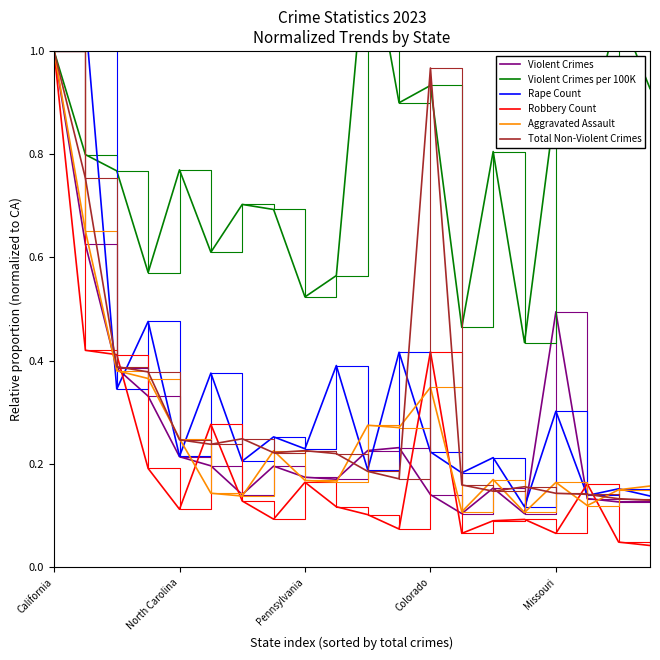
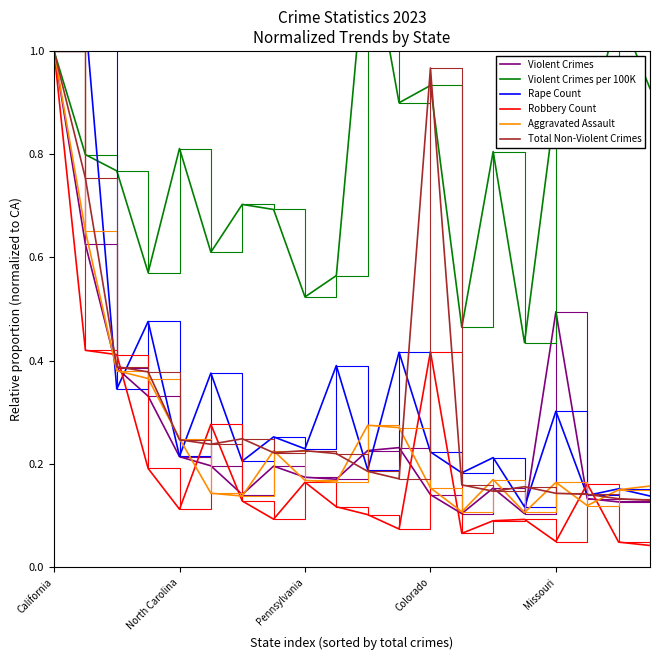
  {
    "Violent Crimes": {
      "Pennsylvania": 0.17,
      "Colorado": 0.14,
      "Missouri": 0.49
    },
    "Violent Crimes per 100K": {
-     "North Carolina": 0.77,
+     "North Carolina": 0.81,
      "Pennsylvania": 0.52,
      "Colorado": 0.93
    },
    "Rape Count": {
      "Colorado": 0.22,
      "Missouri": 0.30
    },
    "Robbery Count": {
      "North Carolina": 0.11,
      "Colorado": 0.42,
-     "Missouri": 0.07
+     "Missouri": 0.05
    },
    "Aggravated Assault": {
-     "Colorado": 0.35,
+     "Colorado": 0.15,
      "Missouri": 0.16
    },
    "Total Non-Violent Crimes": {
      "Colorado": 0.97,
      "Missouri": 0.14
    }
  }
